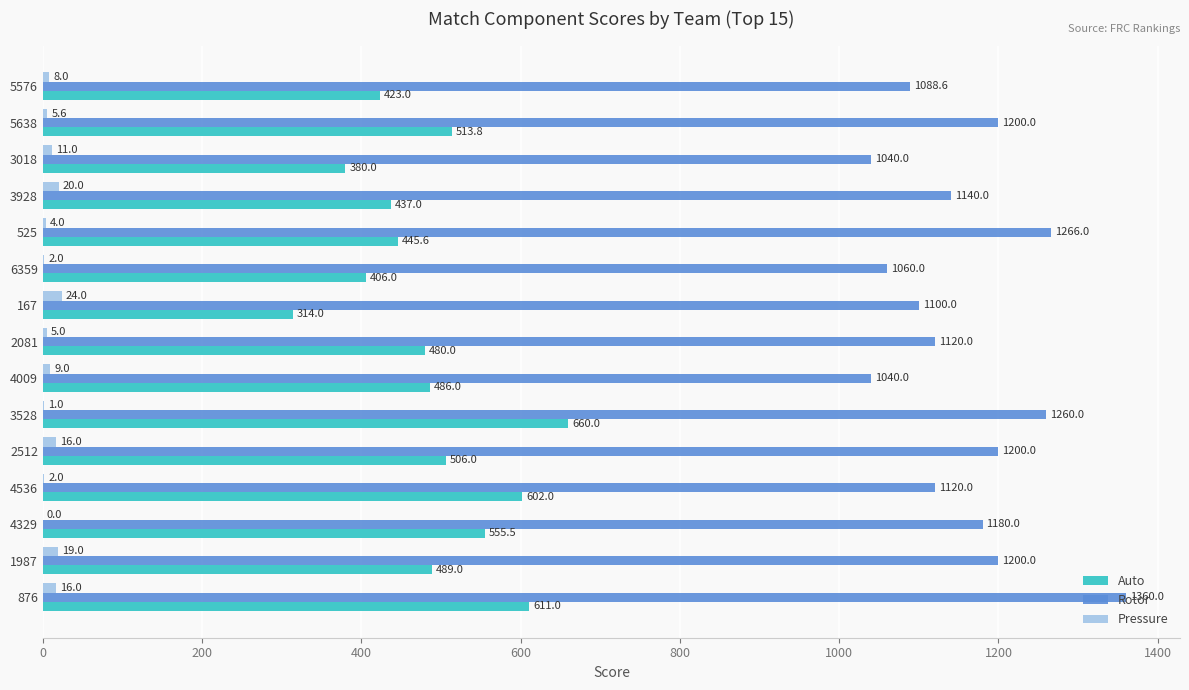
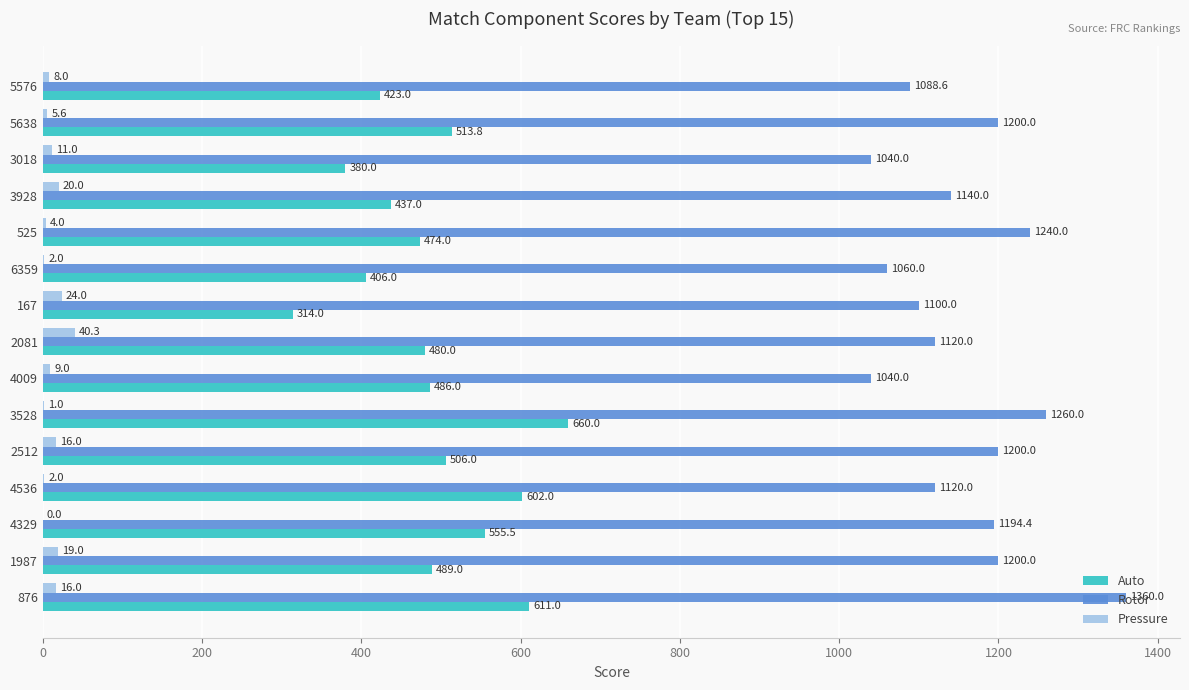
  {
    "Auto": {
      "5576": 423.0,
      "5638": 513.8,
      "3018": 380.0,
      "3928": 437.0,
-     "525": 445.6,
+     "525": 474.0,
      "6359": 406.0,
      "167": 314.0,
      "2081": 480.0,
      "4009": 486.0,
      "3528": 660.0,
      "2512": 506.0,
      "4536": 602.0,
      "4329": 555.5,
      "1987": 489.0,
      "876": 611.0
    },
    "Rotor": {
      "5576": 1088.6,
      "5638": 1200.0,
      "3018": 1040.0,
      "3928": 1140.0,
-     "525": 1266.0,
+     "525": 1240.0,
      "6359": 1060.0,
      "167": 1100.0,
      "2081": 1120.0,
      "4009": 1040.0,
      "3528": 1260.0,
      "2512": 1200.0,
      "4536": 1120.0,
-     "4329": 1180.0,
+     "4329": 1194.4,
      "1987": 1200.0,
      "876": 1360.0
    },
    "Pressure": {
      "5576": 8.0,
      "5638": 5.6,
      "3018": 11.0,
      "3928": 20.0,
      "525": 4.0,
      "6359": 2.0,
      "167": 24.0,
-     "2081": 5.0,
+     "2081": 40.3,
      "4009": 9.0,
      "3528": 1.0,
      "2512": 16.0,
      "4536": 2.0,
      "4329": 0.0,
      "1987": 19.0,
      "876": 16.0
    }
  }
